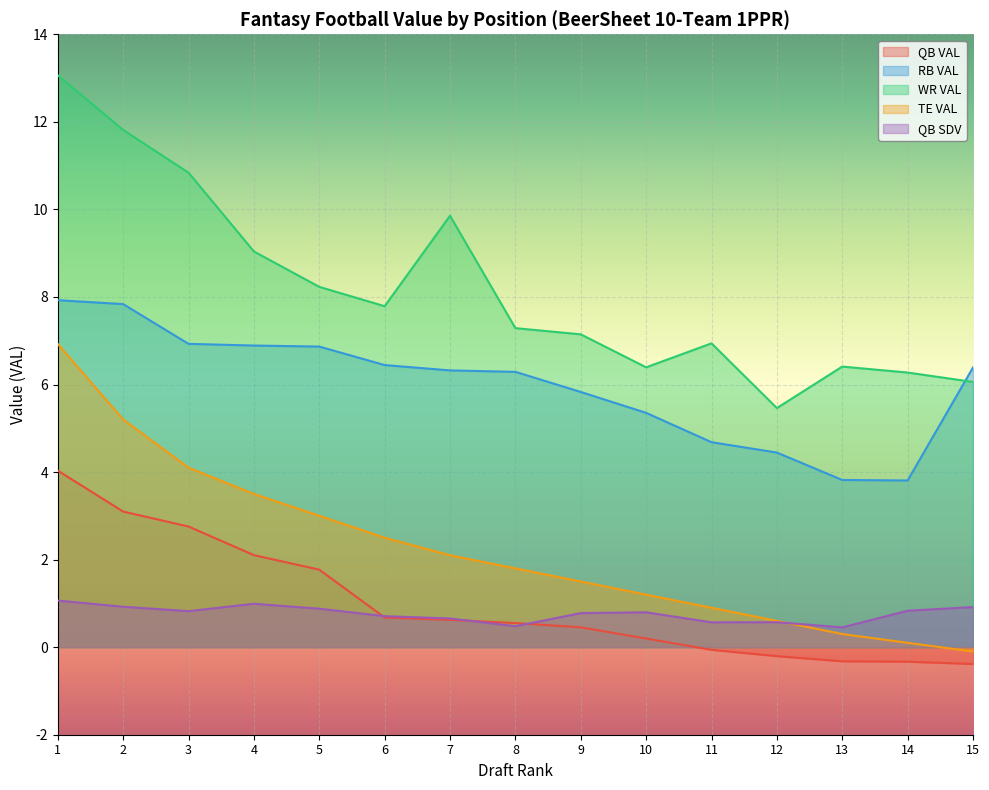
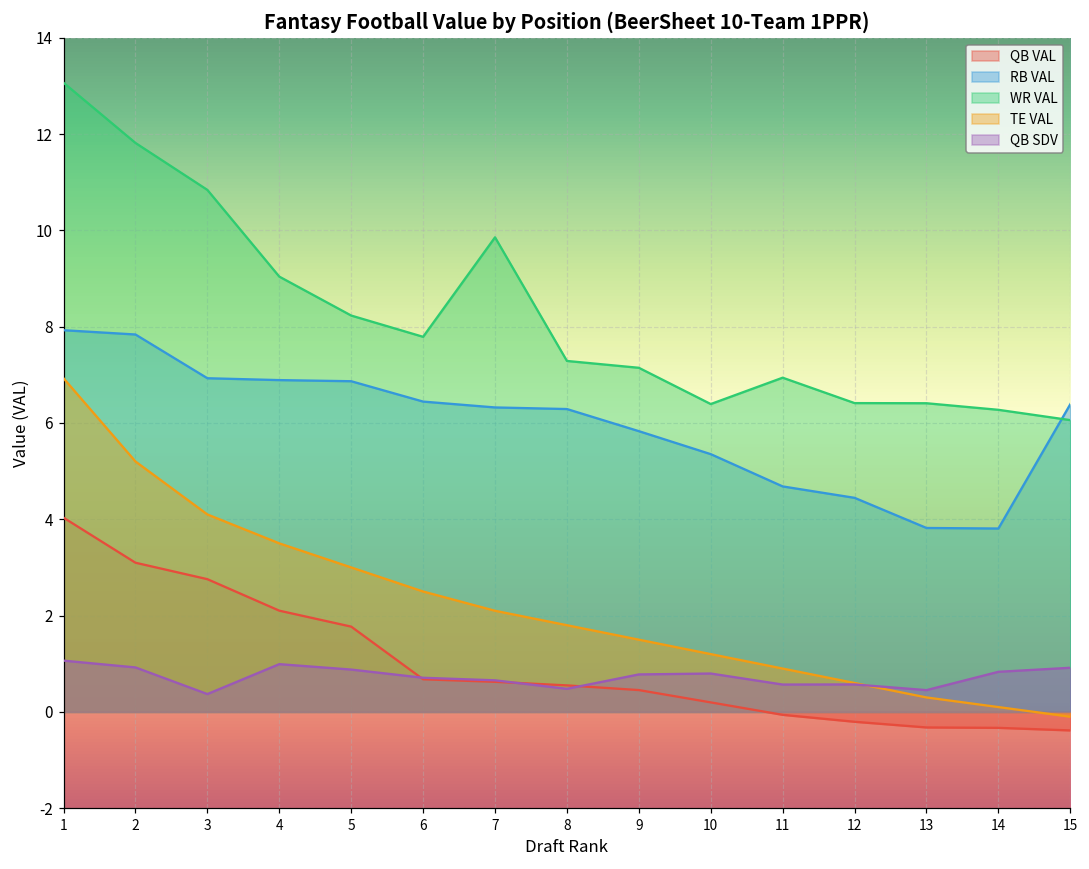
  {
    "RB VAL": {
      "1": 7.9,
      "2": 7.8,
      "3": 6.9,
      "4": 6.9,
      "5": 6.9,
      "6": 6.4,
      "7": 6.3,
      "8": 6.3,
      "9": 5.8,
      "10": 5.4,
      "11": 4.7,
      "12": 4.4,
      "13": 3.8,
      "14": 3.8,
      "15": 6.4
    },
    "WR VAL": {
      "1": 13.1,
      "2": 11.8,
      "3": 10.8,
      "4": 9.0,
      "5": 8.2,
      "6": 7.8,
      "7": 9.9,
      "8": 7.3,
      "9": 7.1,
      "10": 6.4,
      "11": 6.9,
-     "12": 5.5,
+     "12": 6.4,
      "13": 6.4,
      "14": 6.3,
      "15": 6.1
    },
    "QB SDV": {
      "1": 1.1,
      "2": 0.9,
-     "3": 0.8,
+     "3": 0.4,
      "4": 1.0,
      "5": 0.9,
      "8": 0.5,
      "9": 0.8,
      "10": 0.8,
      "11": 0.6,
      "13": 0.5,
      "14": 0.8,
      "15": 0.9
    }
  }
